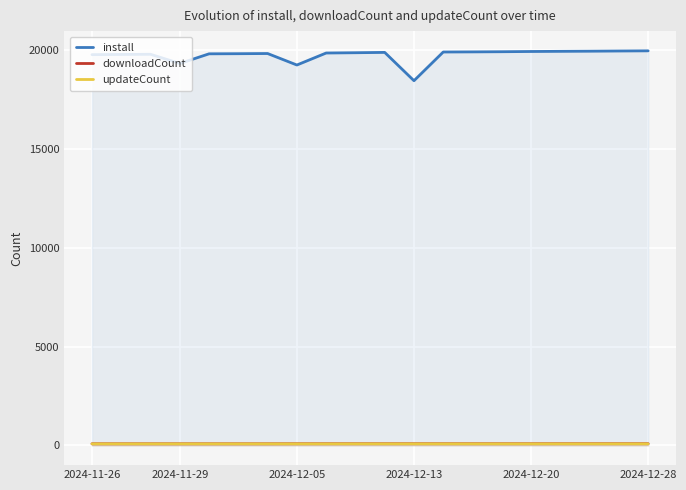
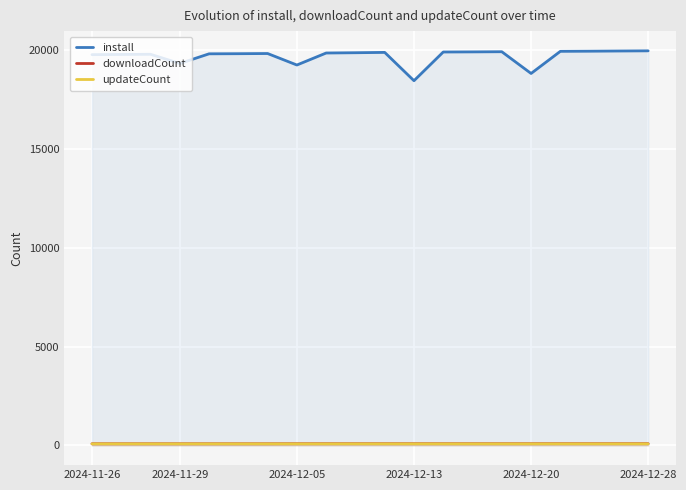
  {
    "install": {
      "2024-12-05": 19200,
      "2024-12-13": 18500,
-     "2024-12-20": 19900,
+     "2024-12-20": 18800,
      "2024-12-28": 20000
    },
    "updateCount": {
      "2024-11-26": 100,
      "2024-11-29": 100,
      "2024-12-05": 100,
      "2024-12-13": 100,
      "2024-12-20": 100,
      "2024-12-28": 100
    }
  }
